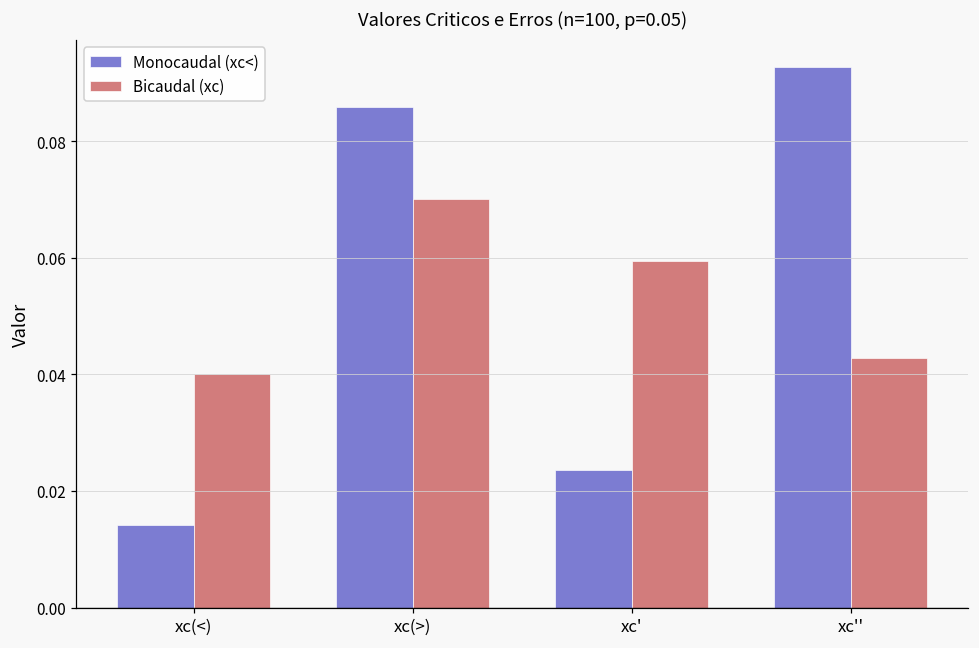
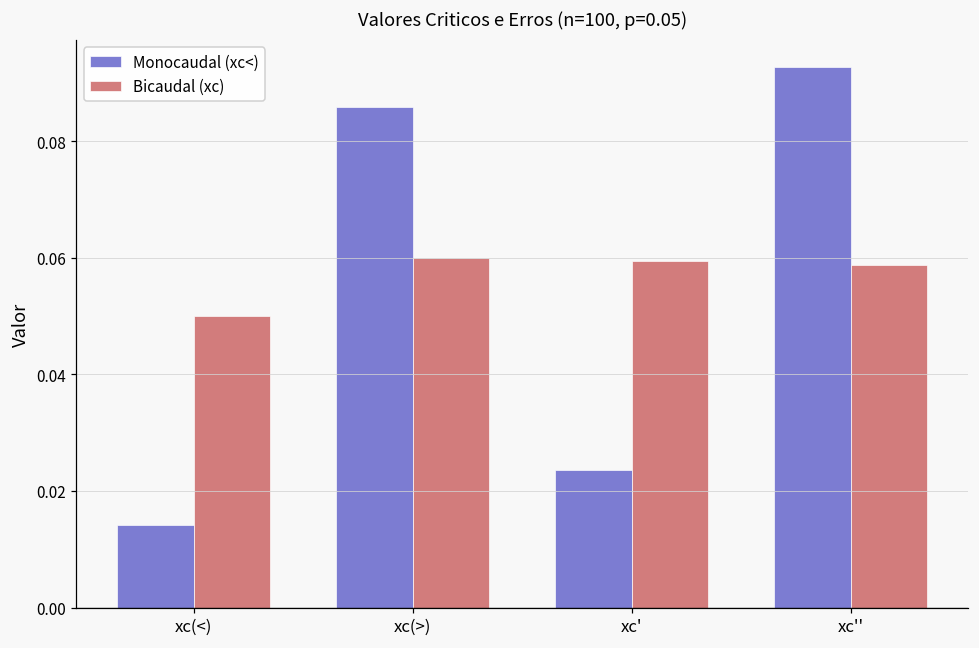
  {
    "Monocaudal (xc<)": {
      "xc(<)": 0.014,
      "xc(>)": 0.086,
      "xc'": 0.024,
      "xc''": 0.093
    },
    "Bicaudal (xc)": {
-     "xc(<)": 0.04,
-     "xc(>)": 0.07,
+     "xc(<)": 0.05,
+     "xc(>)": 0.06,
      "xc'": 0.059,
-     "xc''": 0.043
+     "xc''": 0.059
    }
  }
